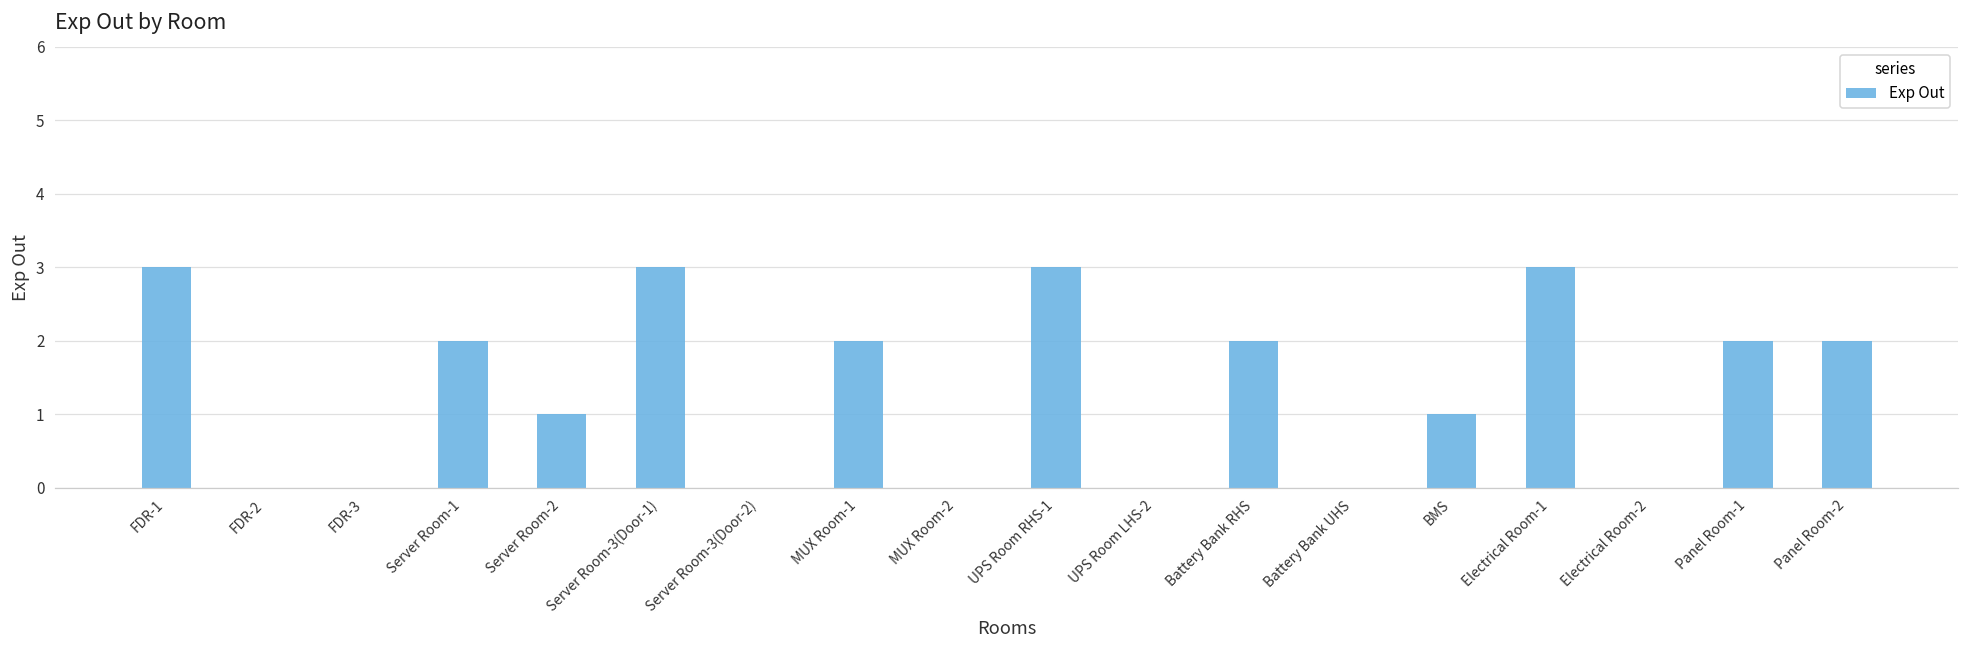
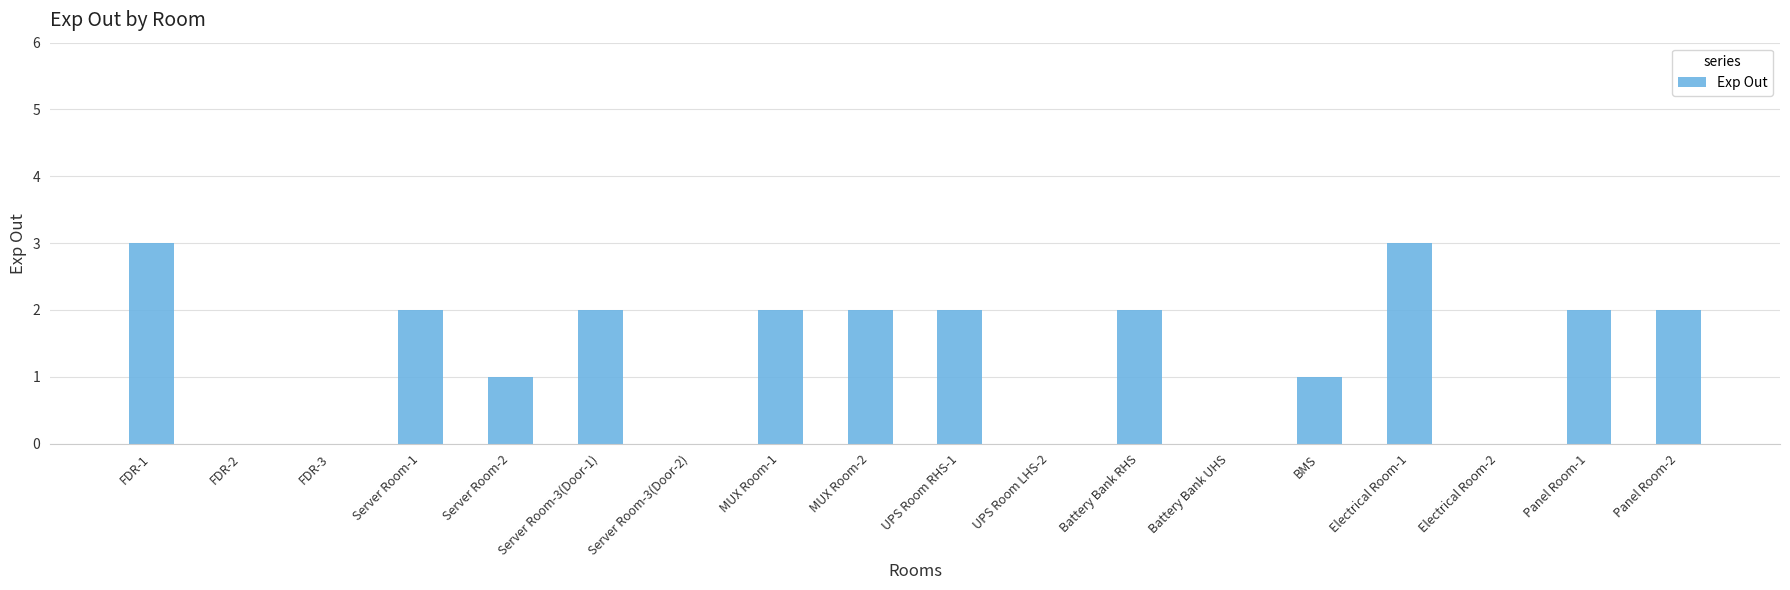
  {
    "FDR-1": 3,
    "FDR-2": 0,
    "FDR-3": 0,
    "Server Room-1": 2,
    "Server Room-2": 1,
-   "Server Room-3(Door-1)": 3,
+   "Server Room-3(Door-1)": 2,
    "Server Room-3(Door-2)": 0,
    "MUX Room-1": 2,
-   "MUX Room-2": 0,
-   "UPS Room RHS-1": 3,
+   "MUX Room-2": 2,
+   "UPS Room RHS-1": 2,
    "UPS Room LHS-2": 0,
    "Battery Bank RHS": 2,
    "Battery Bank UHS": 0,
    "BMS": 1,
    "Electrical Room-1": 3,
    "Electrical Room-2": 0,
    "Panel Room-1": 2,
    "Panel Room-2": 2
  }
